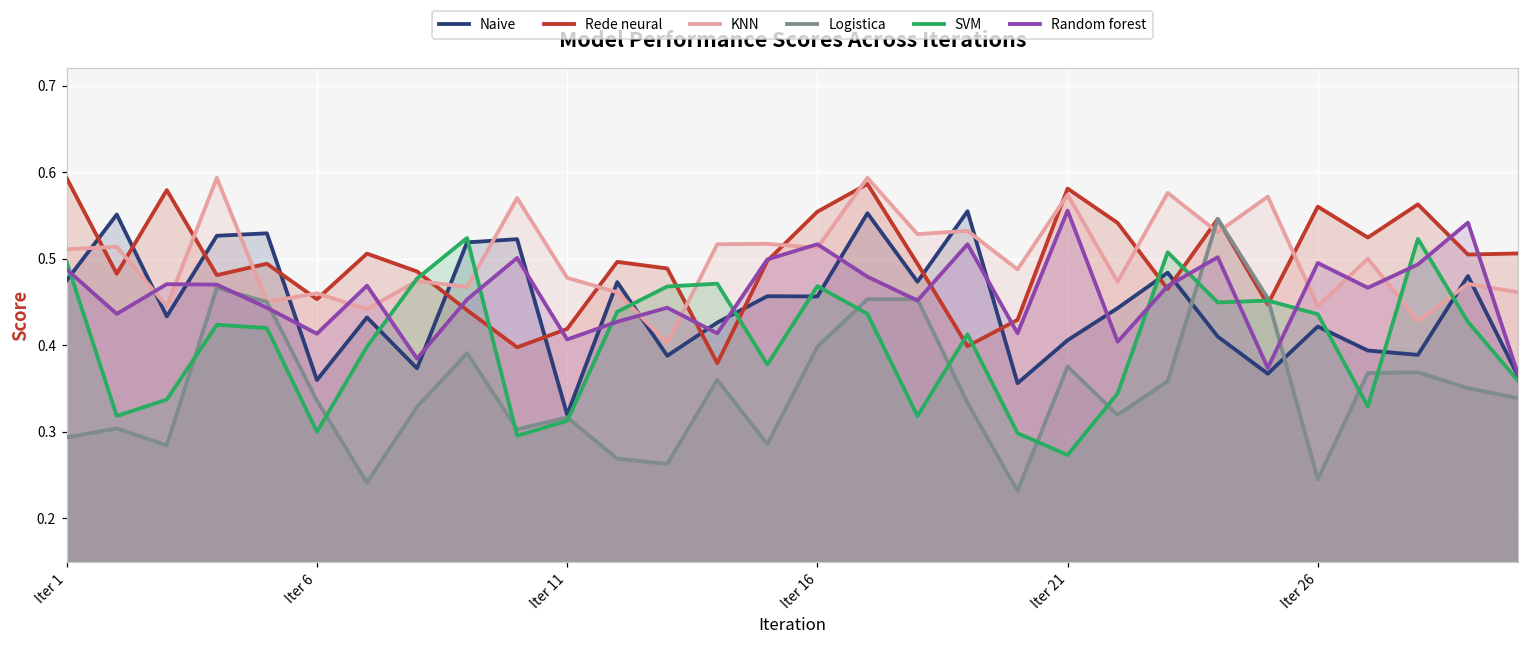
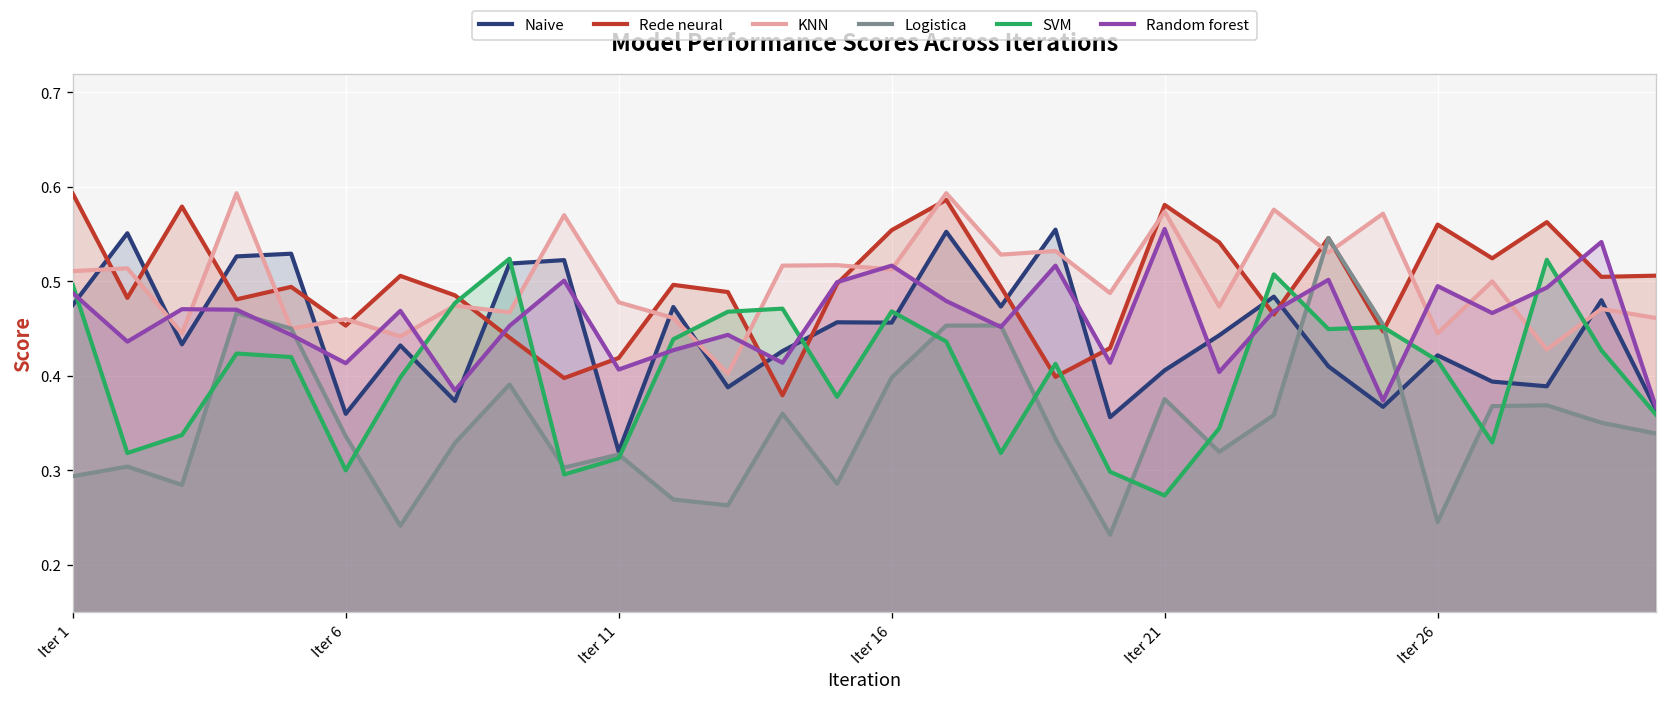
  {
    "Naive": {
      "Iter 1": 0.48,
      "Iter 6": 0.36,
      "Iter 16": 0.46,
      "Iter 21": 0.41,
      "Iter 26": 0.42
    },
    "Rede neural": {
      "Iter 1": 0.59,
      "Iter 6": 0.45,
      "Iter 11": 0.42,
      "Iter 16": 0.55,
      "Iter 21": 0.58,
      "Iter 26": 0.56
    },
    "KNN": {
      "Iter 1": 0.51,
      "Iter 6": 0.46,
      "Iter 11": 0.48,
      "Iter 16": 0.51,
      "Iter 21": 0.57,
      "Iter 26": 0.45
    },
    "Logistica": {
      "Iter 1": 0.29,
      "Iter 6": 0.34,
      "Iter 16": 0.40,
      "Iter 21": 0.38,
      "Iter 26": 0.25
    },
    "SVM": {
      "Iter 1": 0.50,
      "Iter 6": 0.30,
      "Iter 11": 0.31,
      "Iter 16": 0.47,
      "Iter 21": 0.27,
-     "Iter 26": 0.44
+     "Iter 26": 0.42
    },
    "Random forest": {
      "Iter 1": 0.49,
      "Iter 6": 0.41,
      "Iter 11": 0.41,
      "Iter 16": 0.52,
      "Iter 21": 0.56,
      "Iter 26": 0.50
    }
  }
